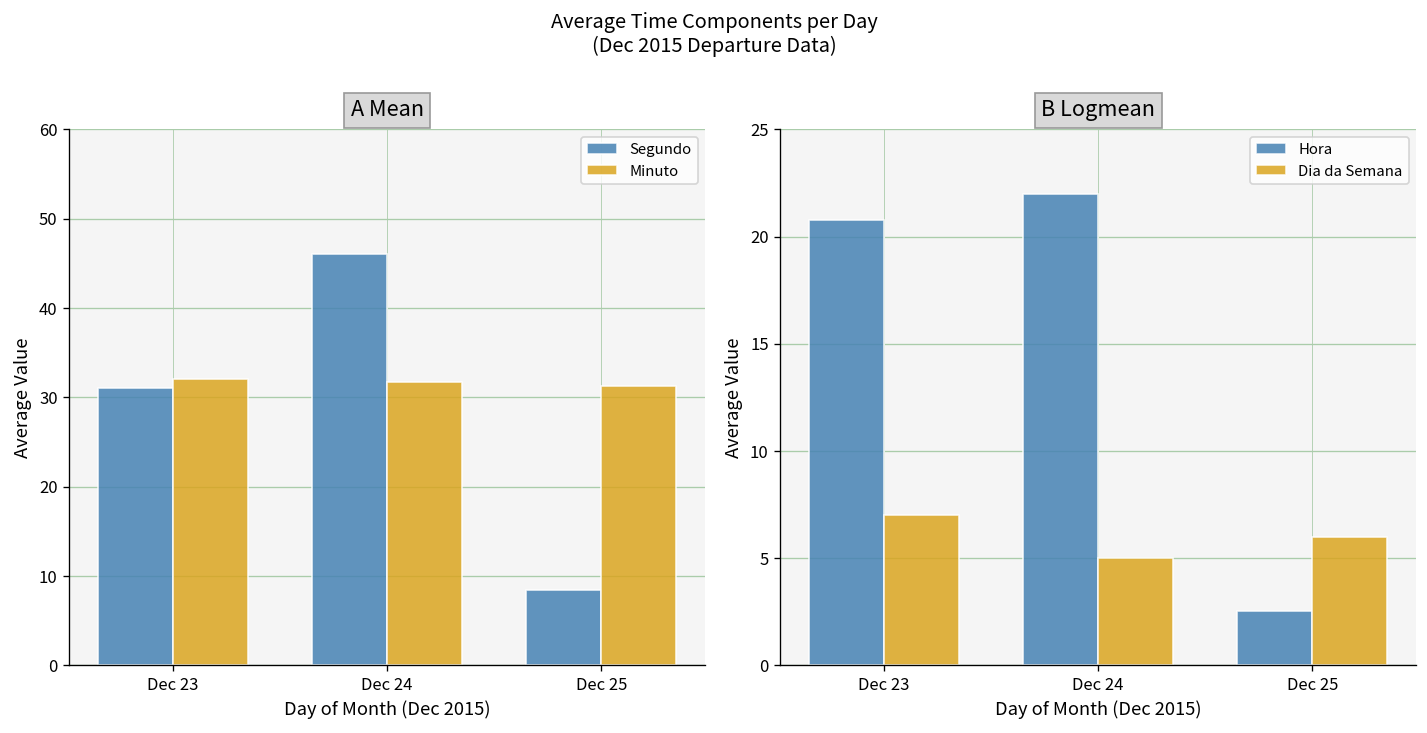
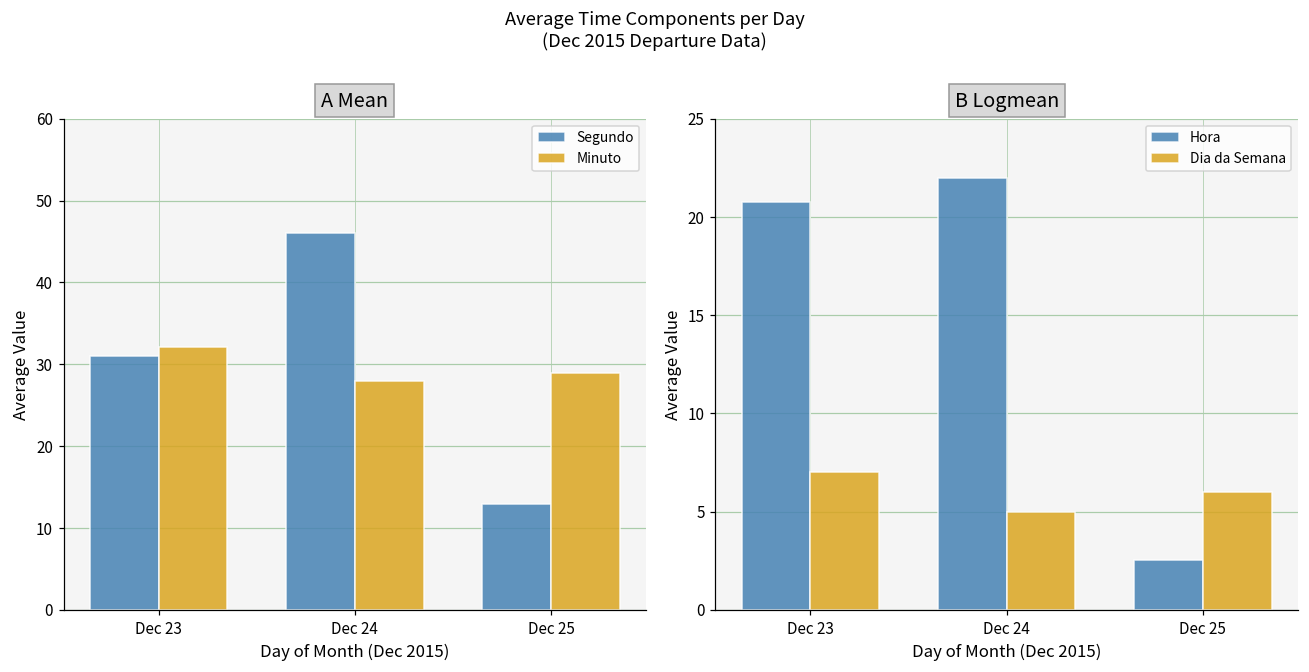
  {
    "A Mean": {
      "Segundo": {
        "Dec 23": 31,
        "Dec 24": 46,
-       "Dec 25": 8
+       "Dec 25": 13
      },
      "Minuto": {
        "Dec 23": 32,
-       "Dec 24": 32,
-       "Dec 25": 31
+       "Dec 24": 28,
+       "Dec 25": 29
      }
    },
    "B Logmean": {
      "Hora": {
        "Dec 23": 20.8,
        "Dec 24": 22.0,
        "Dec 25": 2.5
      },
      "Dia da Semana": {
        "Dec 23": 7.0,
        "Dec 24": 5.0,
        "Dec 25": 6.0
      }
    }
  }
